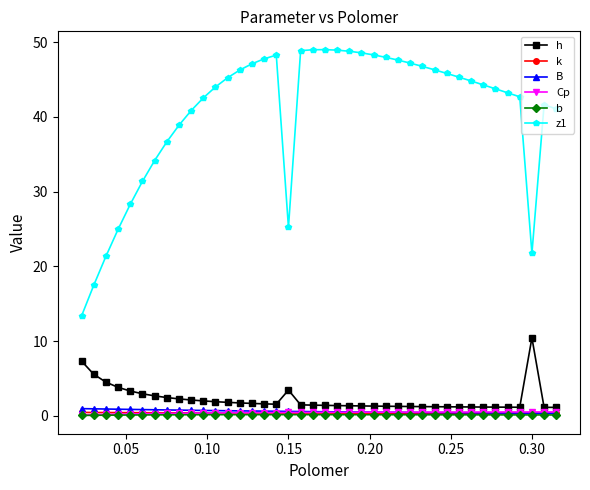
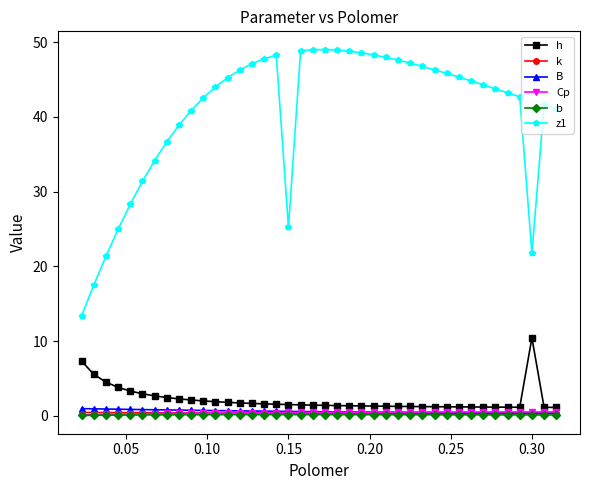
  {
    "h": {
-     "0.15": 3,
+     "0.15": 2,
      "0.30": 10
    },
    "z1": {
      "0.15": 25,
      "0.30": 22
    }
  }
